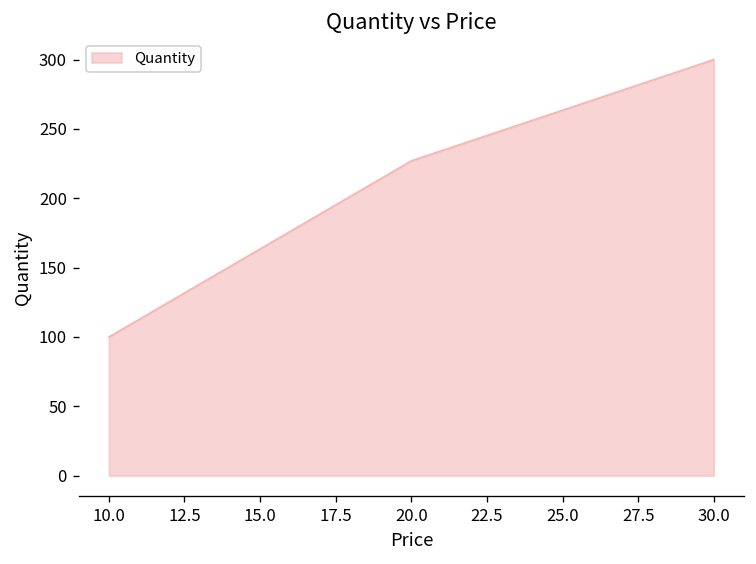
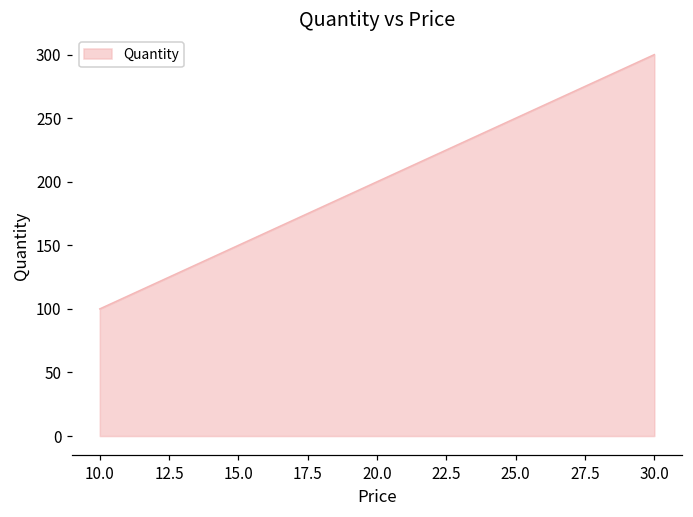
  {
    "10.0": 100,
-   "20.0": 227,
+   "20.0": 200,
    "30.0": 300
  }
